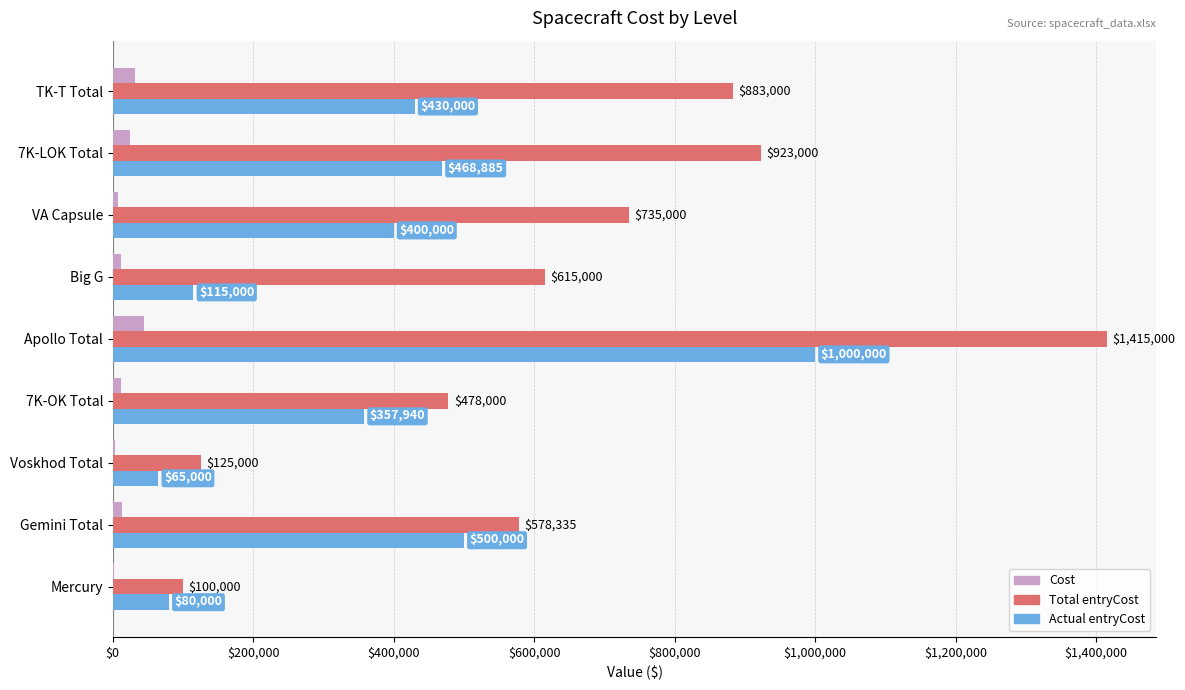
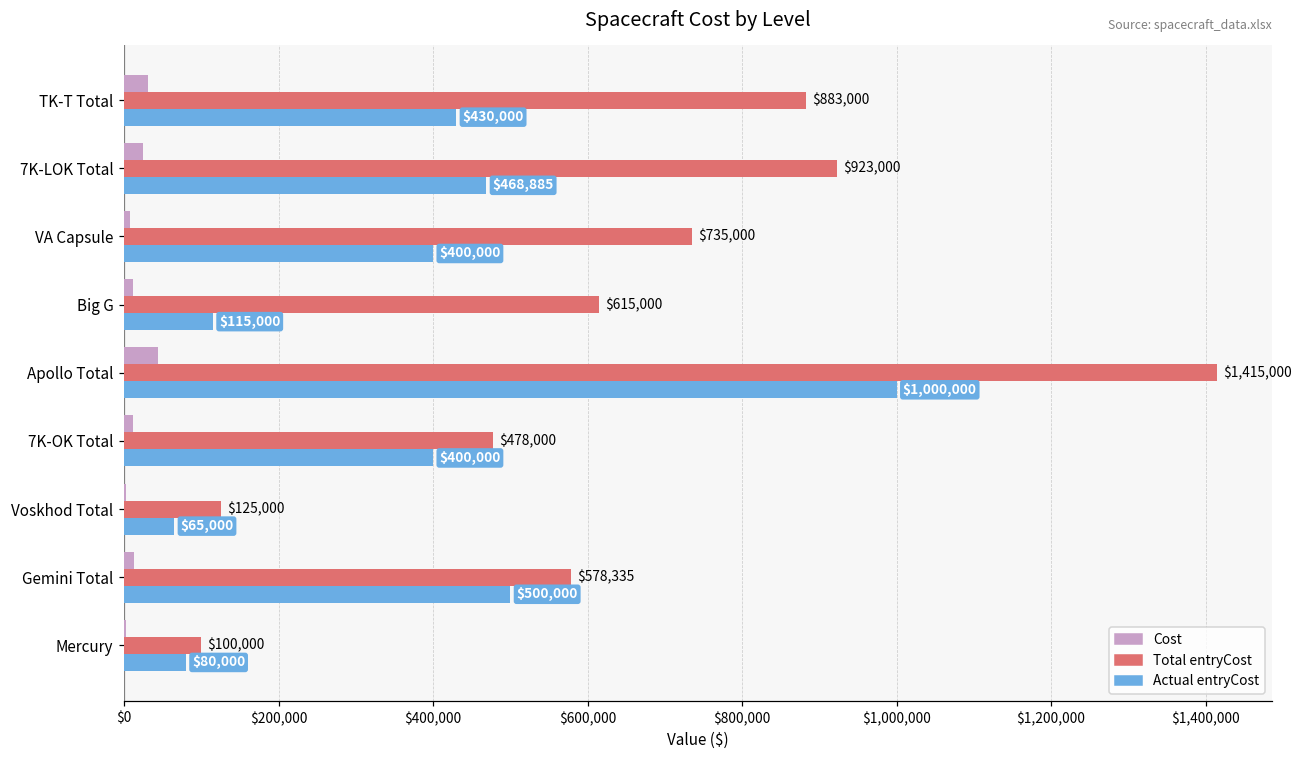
  {
    "Cost": {
      "TK-T Total": "$30,000",
      "7K-LOK Total": "$20,000",
      "VA Capsule": "$10,000",
      "Big G": "$10,000",
      "Apollo Total": "$40,000",
      "7K-OK Total": "$10,000",
      "Gemini Total": "$10,000"
    },
    "Total entryCost": {
      "TK-T Total": "$883,000",
      "7K-LOK Total": "$923,000",
      "VA Capsule": "$735,000",
      "Big G": "$615,000",
      "Apollo Total": "$1,415,000",
      "7K-OK Total": "$478,000",
      "Voskhod Total": "$125,000",
      "Mercury": "$100,000"
    },
    "Actual entryCost": {
-     "7K-OK Total": "$357,940"
+     "7K-OK Total": "$400,000"
    }
  }
